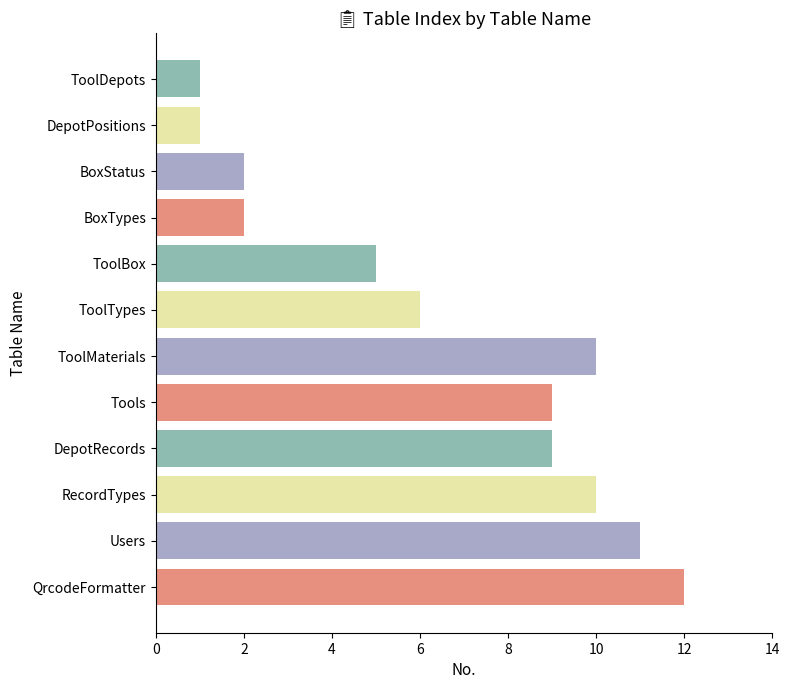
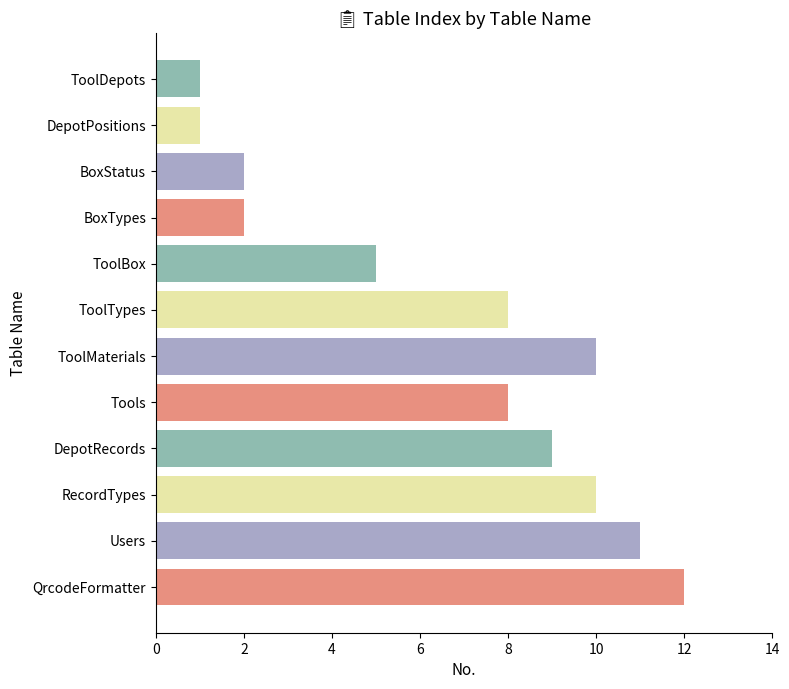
  {
    "ToolDepots": 1,
    "DepotPositions": 1,
    "BoxStatus": 2,
    "BoxTypes": 2,
    "ToolBox": 5,
-   "ToolTypes": 6,
+   "ToolTypes": 8,
    "ToolMaterials": 10,
-   "Tools": 9,
+   "Tools": 8,
    "DepotRecords": 9,
    "RecordTypes": 10,
    "Users": 11,
    "QrcodeFormatter": 12
  }
